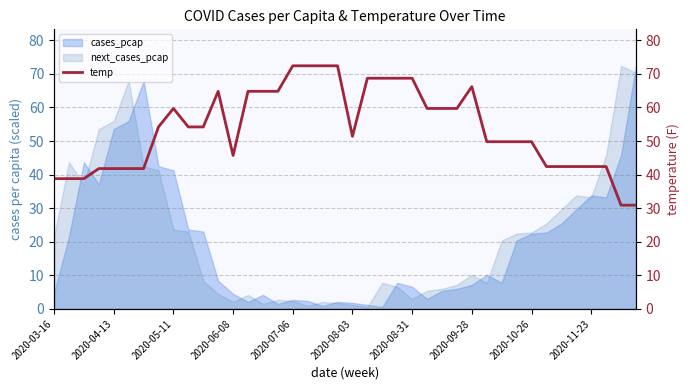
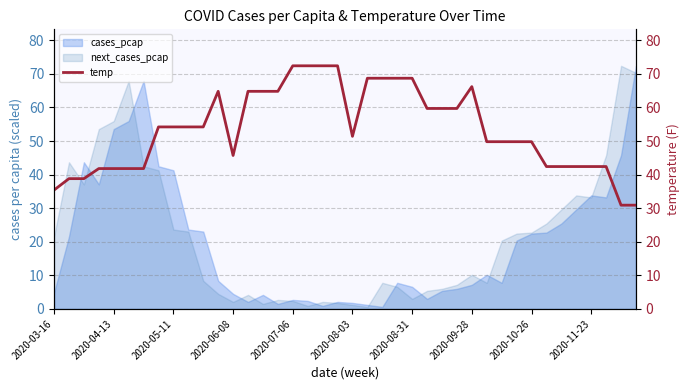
  {
    "temp": {
-     "2020-03-16": 39,
+     "2020-03-16": 35,
      "2020-04-13": 42,
-     "2020-05-11": 60,
+     "2020-05-11": 54,
      "2020-06-08": 46,
      "2020-07-06": 72,
      "2020-08-03": 51,
      "2020-08-31": 69,
      "2020-09-28": 66,
      "2020-10-26": 50,
      "2020-11-23": 42
    }
  }
